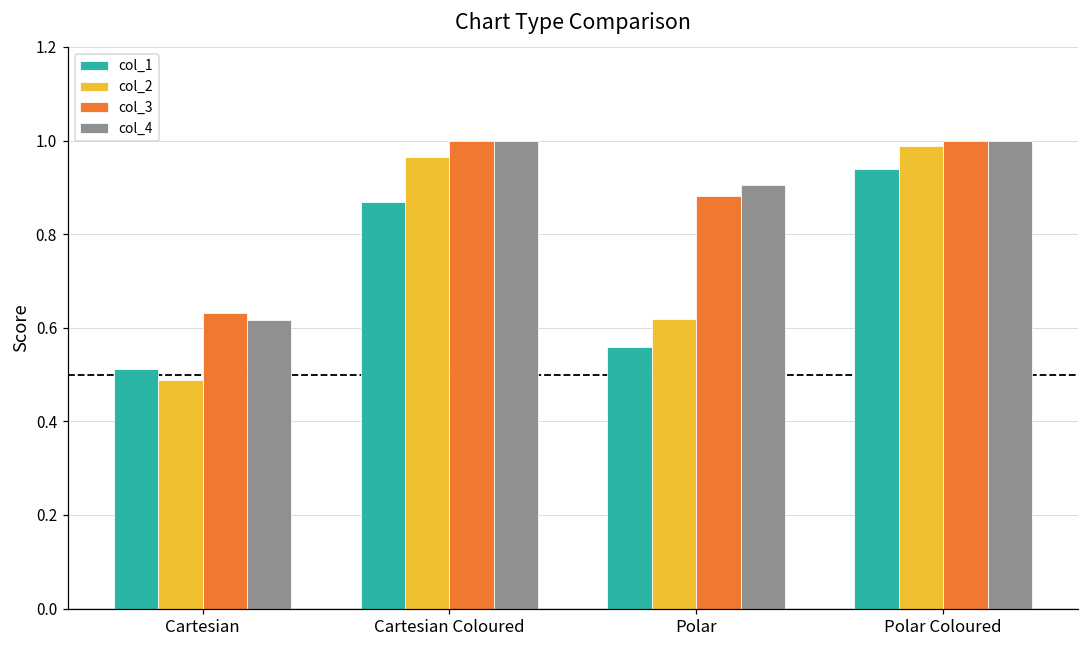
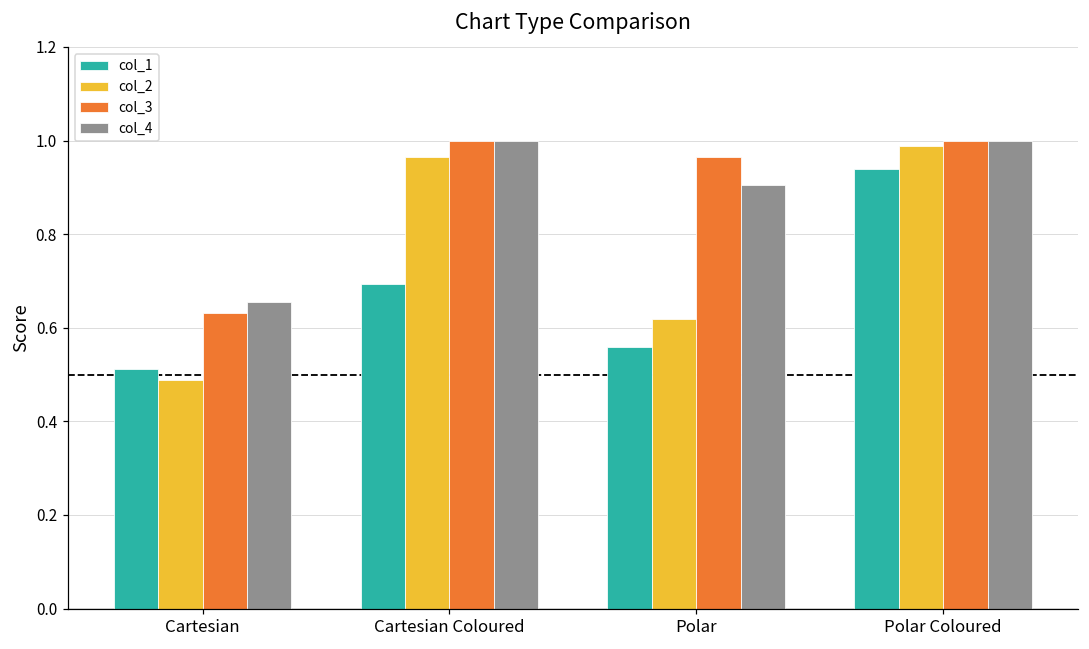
  {
    "col_1": {
      "Cartesian": 0.51,
-     "Cartesian Coloured": 0.87,
+     "Cartesian Coloured": 0.69,
      "Polar": 0.56,
      "Polar Coloured": 0.94
    },
    "col_2": {
      "Cartesian": 0.49,
      "Cartesian Coloured": 0.96,
      "Polar": 0.62,
      "Polar Coloured": 0.99
    },
    "col_3": {
      "Cartesian": 0.63,
      "Cartesian Coloured": 1.00,
-     "Polar": 0.88,
+     "Polar": 0.97,
      "Polar Coloured": 1.00
    },
    "col_4": {
-     "Cartesian": 0.62,
+     "Cartesian": 0.65,
      "Cartesian Coloured": 1.00,
      "Polar": 0.90,
      "Polar Coloured": 1.00
    }
  }
